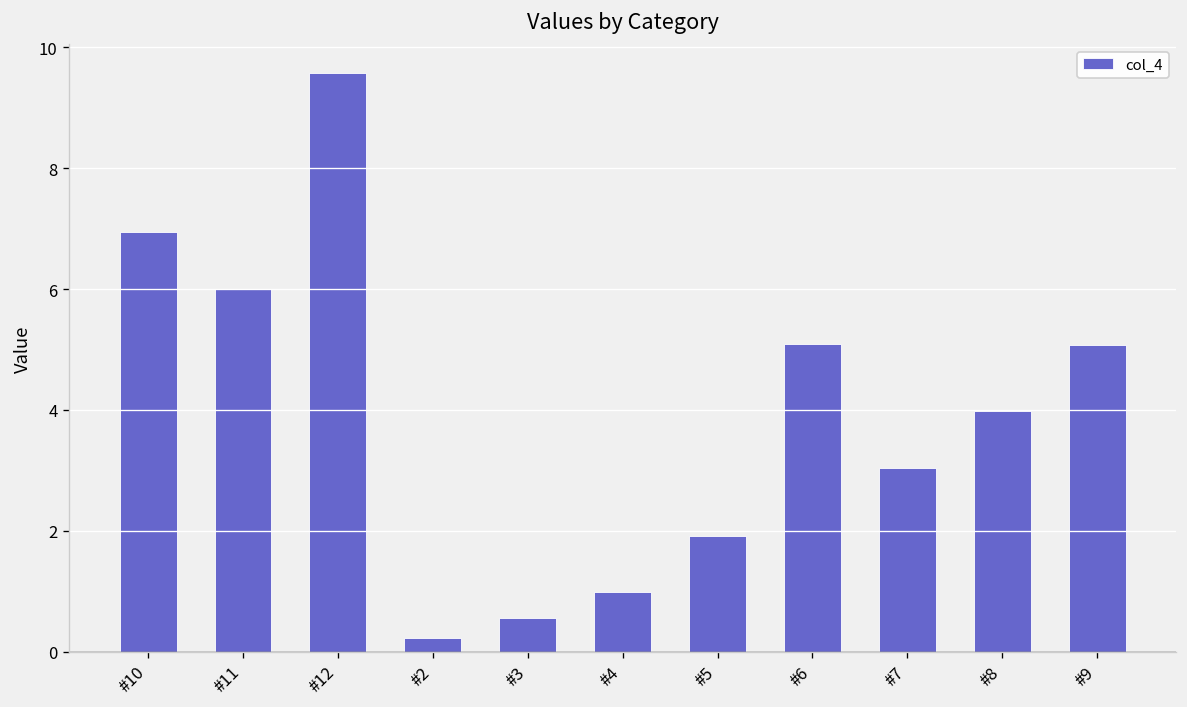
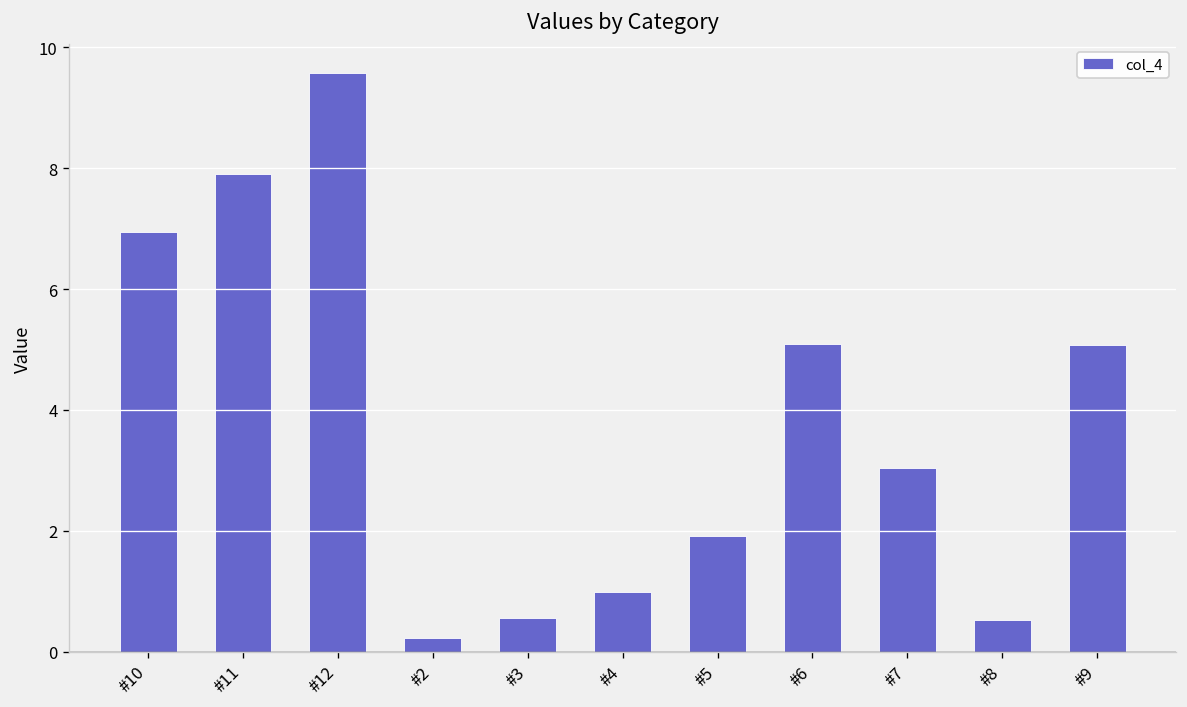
  {
    "#10": 7.0,
-   "#11": 6.0,
+   "#11": 7.9,
    "#12": 9.6,
    "#2": 0.2,
    "#3": 0.6,
    "#4": 1.0,
    "#5": 1.9,
    "#6": 5.1,
    "#7": 3.0,
-   "#8": 4.0,
+   "#8": 0.5,
    "#9": 5.1
  }
